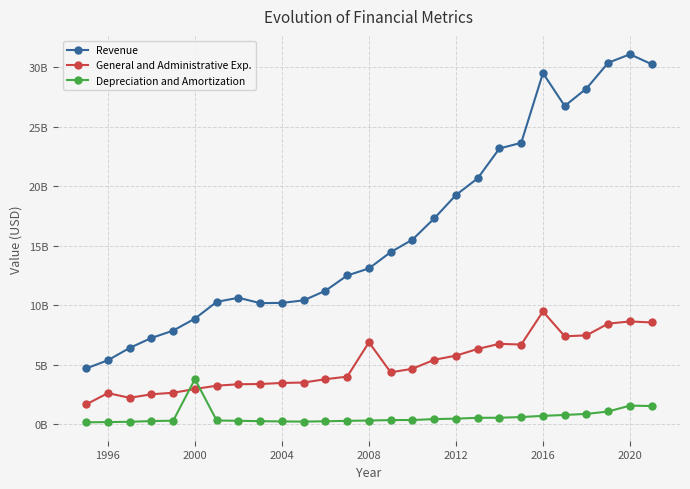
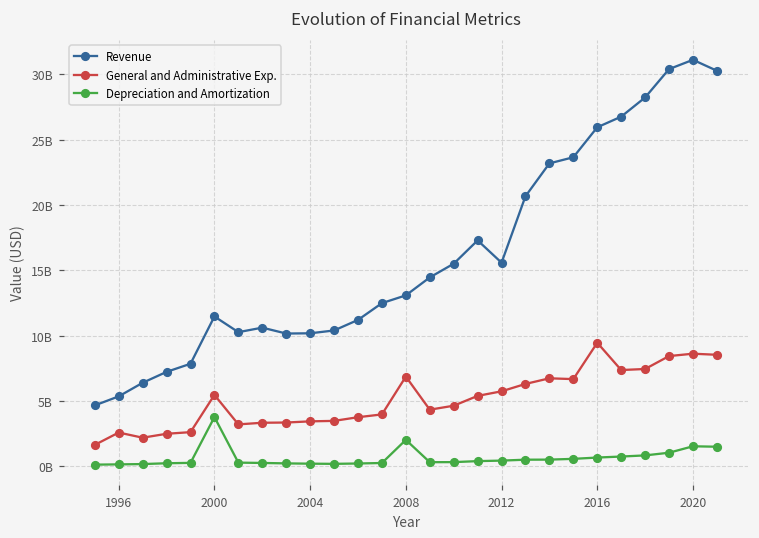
  {
    "Revenue": {
      "1996": 5400000000,
-     "2000": 8900000000,
+     "2000": 11500000000,
      "2004": 10200000000,
      "2008": 13100000000,
-     "2012": 19300000000,
-     "2016": 29500000000,
+     "2012": 15600000000,
+     "2016": 25900000000,
      "2020": 31100000000
    },
    "General and Administrative Exp.": {
      "1996": 2600000000,
-     "2000": 2900000000,
+     "2000": 5500000000,
      "2004": 3500000000,
      "2008": 6900000000,
      "2012": 5700000000,
      "2016": 9500000000,
      "2020": 8600000000
    },
    "Depreciation and Amortization": {
      "1996": 200000000,
      "2000": 3800000000,
      "2004": 200000000,
-     "2008": 300000000,
+     "2008": 2000000000,
      "2012": 500000000,
      "2016": 700000000,
      "2020": 1500000000
    }
  }
